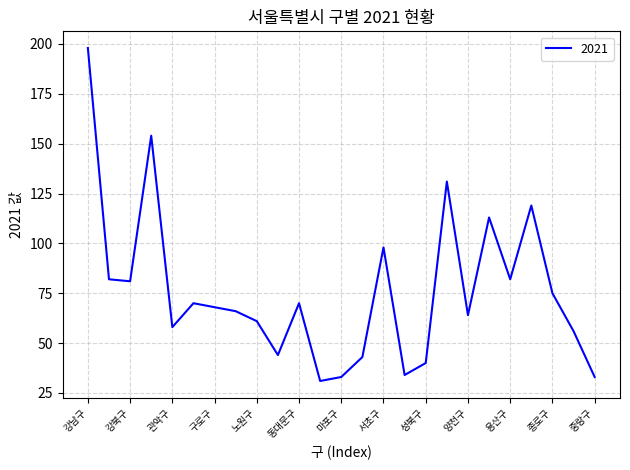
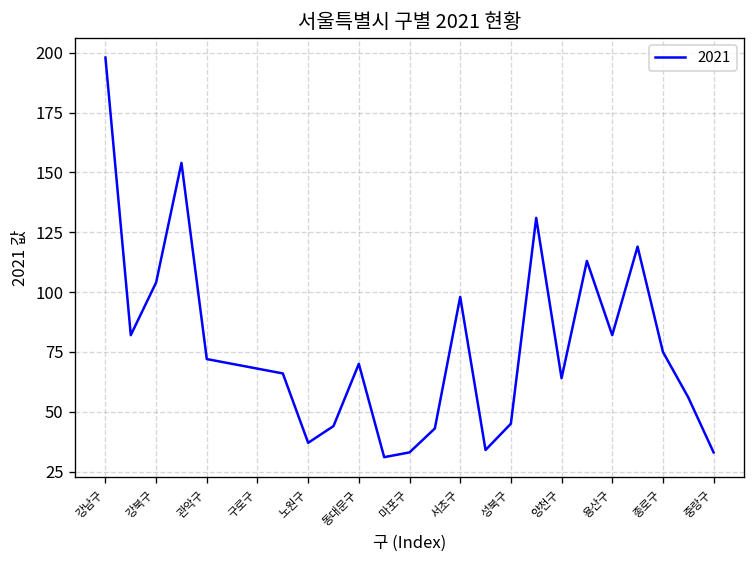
  {
    "강남구": 198,
-   "강북구": 81,
-   "관악구": 58,
+   "강북구": 104,
+   "관악구": 72,
    "구로구": 68,
-   "노원구": 61,
+   "노원구": 37,
    "동대문구": 70,
    "마포구": 33,
    "서초구": 98,
-   "성북구": 40,
+   "성북구": 45,
    "양천구": 64,
    "용산구": 82,
    "종로구": 75,
    "중랑구": 33
  }
